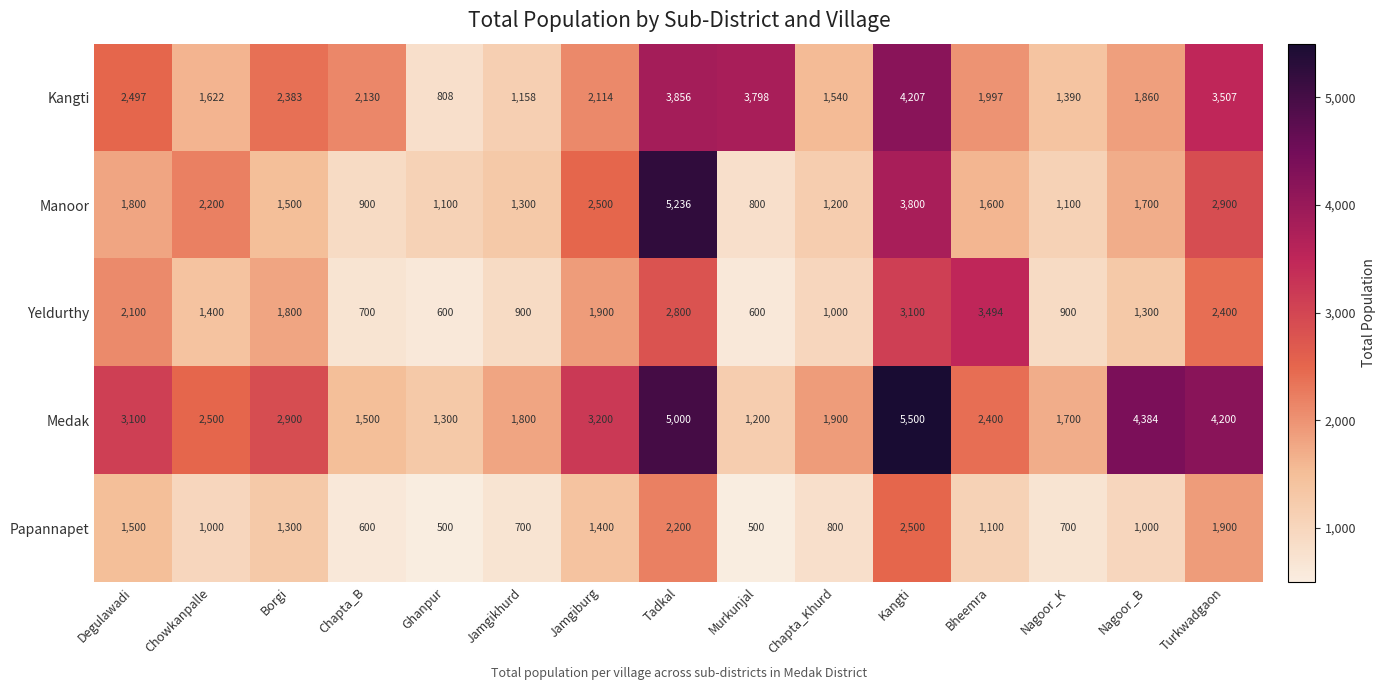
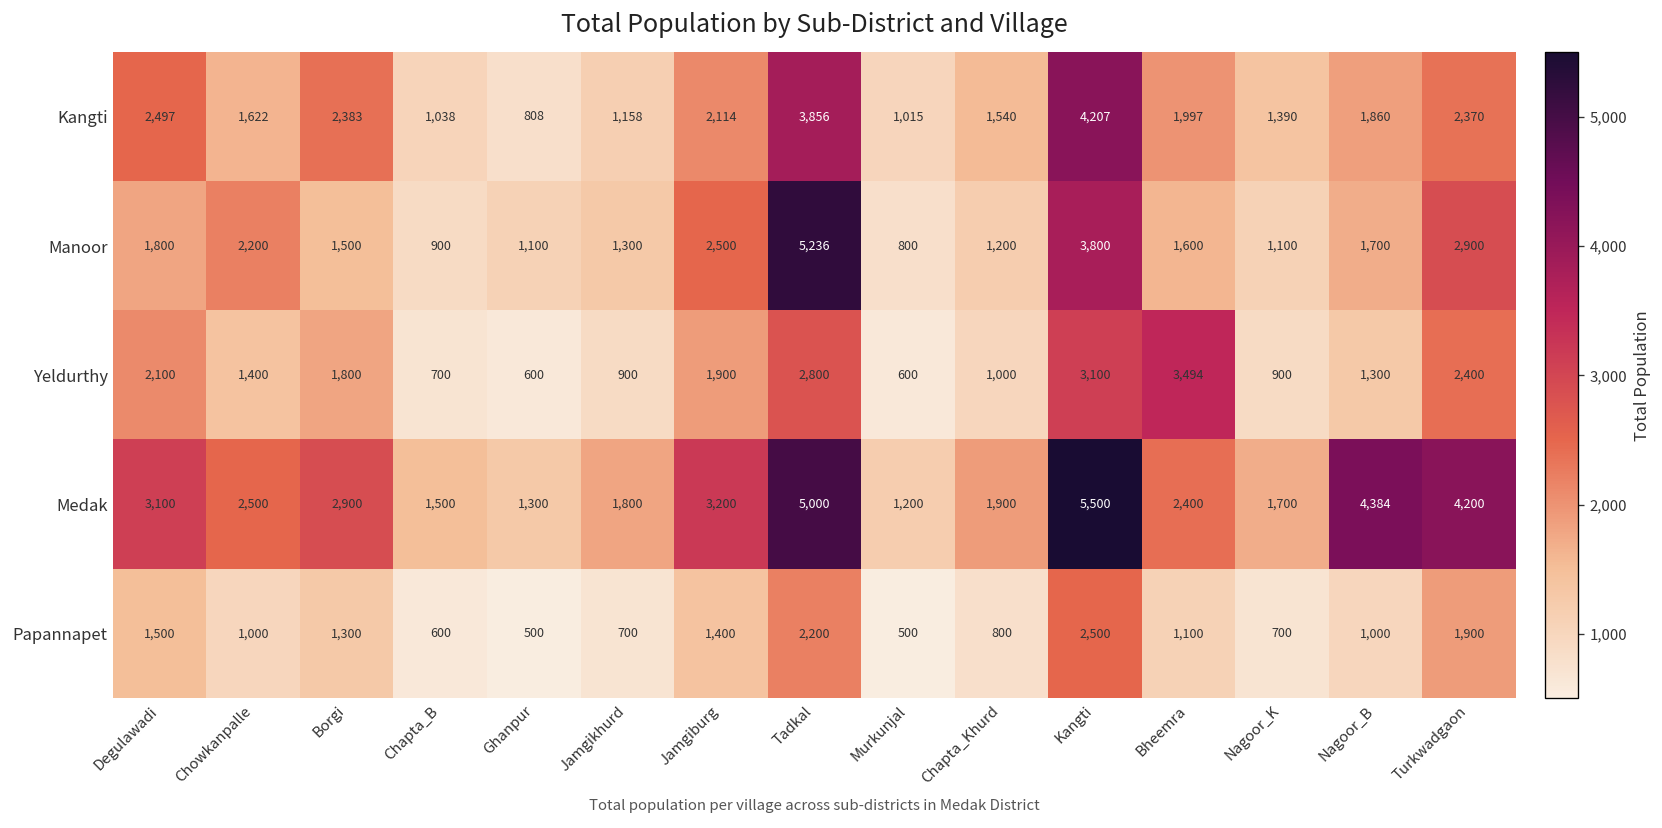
  {
    "Kangti": {
      "Degulawadi": "2,497",
      "Chowkanpalle": "1,622",
      "Borgi": "2,383",
-     "Chapta_B": "2,130",
+     "Chapta_B": "1,038",
      "Ghanpur": "808",
      "Jamgikhurd": "1,158",
      "Jamgiburg": "2,114",
      "Tadkal": "3,856",
-     "Murkunjal": "3,798",
+     "Murkunjal": "1,015",
      "Chapta_Khurd": "1,540",
      "Kangti": "4,207",
      "Bheemra": "1,997",
      "Nagoor_K": "1,390",
      "Nagoor_B": "1,860",
-     "Turkwadgaon": "3,507"
+     "Turkwadgaon": "2,370"
    },
    "Manoor": {
      "Degulawadi": "1,800",
      "Chowkanpalle": "2,200",
      "Borgi": "1,500",
      "Chapta_B": "900",
      "Ghanpur": "1,100",
      "Jamgikhurd": "1,300",
      "Jamgiburg": "2,500",
      "Tadkal": "5,236",
      "Murkunjal": "800",
      "Chapta_Khurd": "1,200",
      "Kangti": "3,800",
      "Bheemra": "1,600",
      "Nagoor_K": "1,100",
      "Nagoor_B": "1,700",
      "Turkwadgaon": "2,900"
    },
    "Yeldurthy": {
      "Degulawadi": "2,100",
      "Chowkanpalle": "1,400",
      "Borgi": "1,800",
      "Chapta_B": "700",
      "Ghanpur": "600",
      "Jamgikhurd": "900",
      "Jamgiburg": "1,900",
      "Tadkal": "2,800",
      "Murkunjal": "600",
      "Chapta_Khurd": "1,000",
      "Kangti": "3,100",
      "Bheemra": "3,494",
      "Nagoor_K": "900",
      "Nagoor_B": "1,300",
      "Turkwadgaon": "2,400"
    },
    "Medak": {
      "Degulawadi": "3,100",
      "Chowkanpalle": "2,500",
      "Borgi": "2,900",
      "Chapta_B": "1,500",
      "Ghanpur": "1,300",
      "Jamgikhurd": "1,800",
      "Jamgiburg": "3,200",
      "Tadkal": "5,000",
      "Murkunjal": "1,200",
      "Chapta_Khurd": "1,900",
      "Kangti": "5,500",
      "Bheemra": "2,400",
      "Nagoor_K": "1,700",
      "Nagoor_B": "4,384",
      "Turkwadgaon": "4,200"
    },
    "Papannapet": {
      "Degulawadi": "1,500",
      "Chowkanpalle": "1,000",
      "Borgi": "1,300",
      "Chapta_B": "600",
      "Ghanpur": "500",
      "Jamgikhurd": "700",
      "Jamgiburg": "1,400",
      "Tadkal": "2,200",
      "Murkunjal": "500",
      "Chapta_Khurd": "800",
      "Kangti": "2,500",
      "Bheemra": "1,100",
      "Nagoor_K": "700",
      "Nagoor_B": "1,000",
      "Turkwadgaon": "1,900"
    }
  }
